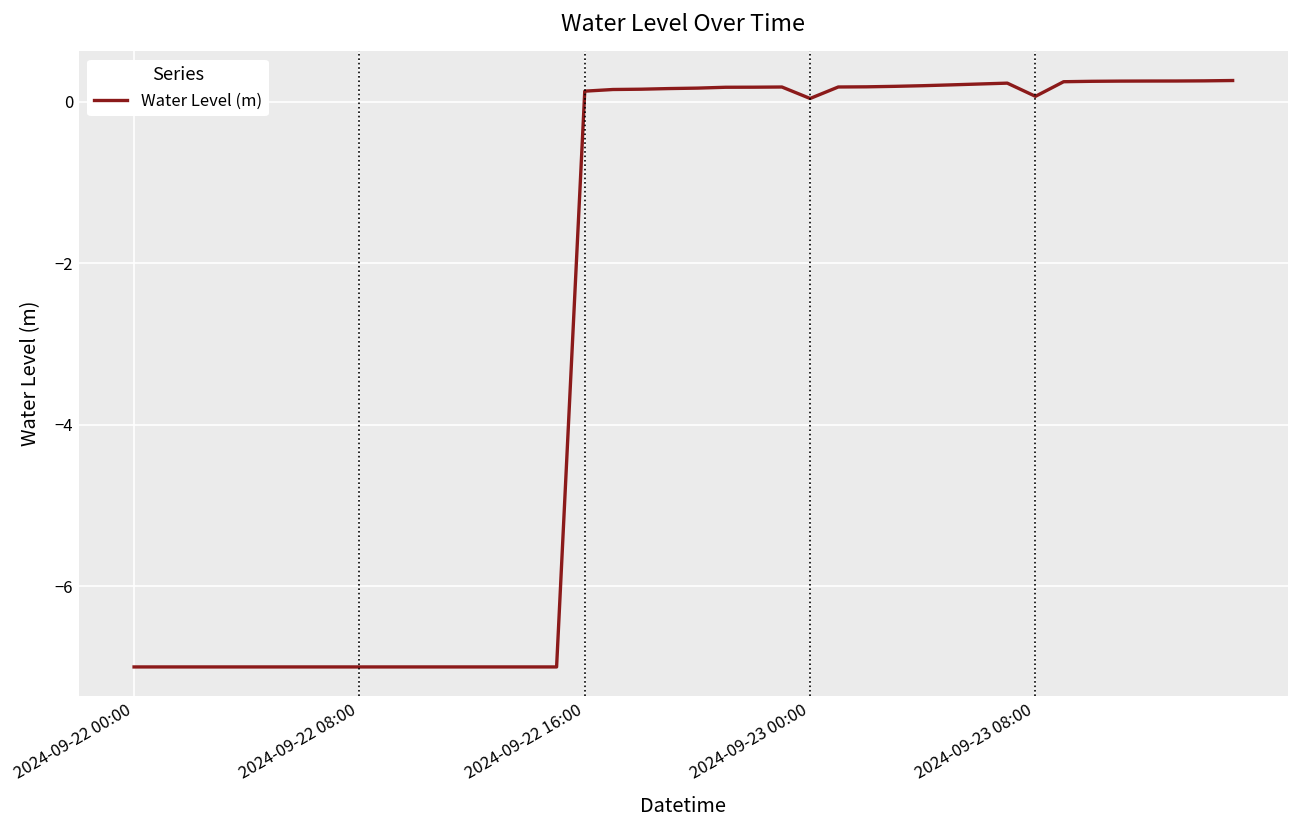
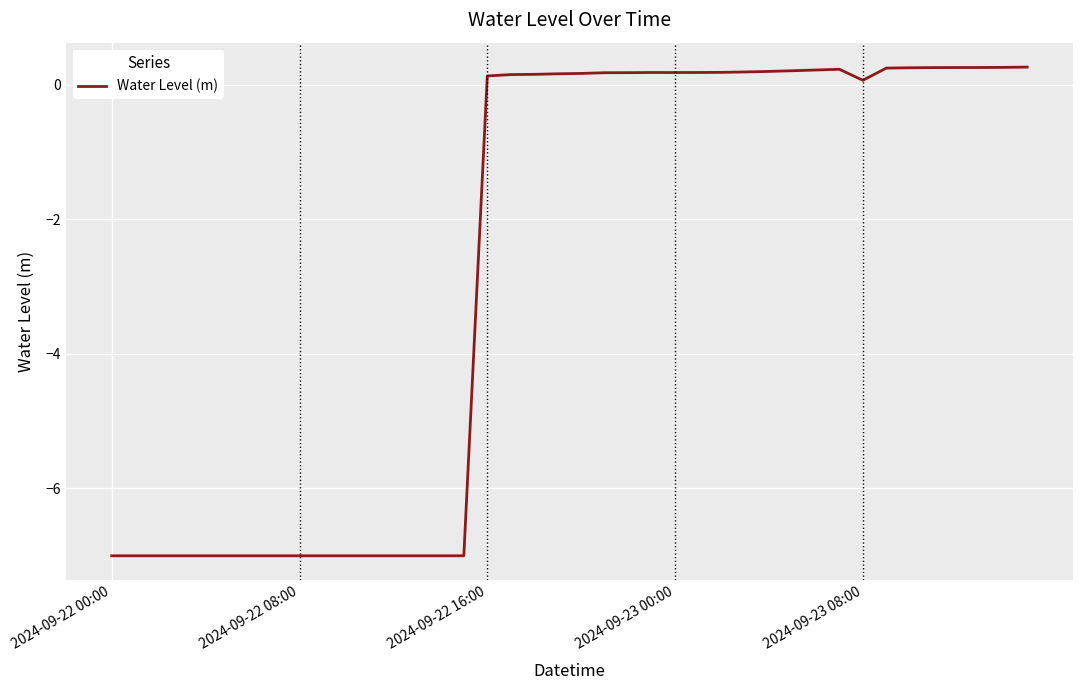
  {
    "2024-09-22 00:00": -7.0,
    "2024-09-22 08:00": -7.0,
    "2024-09-22 16:00": 0.1,
-   "2024-09-23 00:00": 0.0,
+   "2024-09-23 00:00": 0.2,
    "2024-09-23 08:00": 0.1
  }
